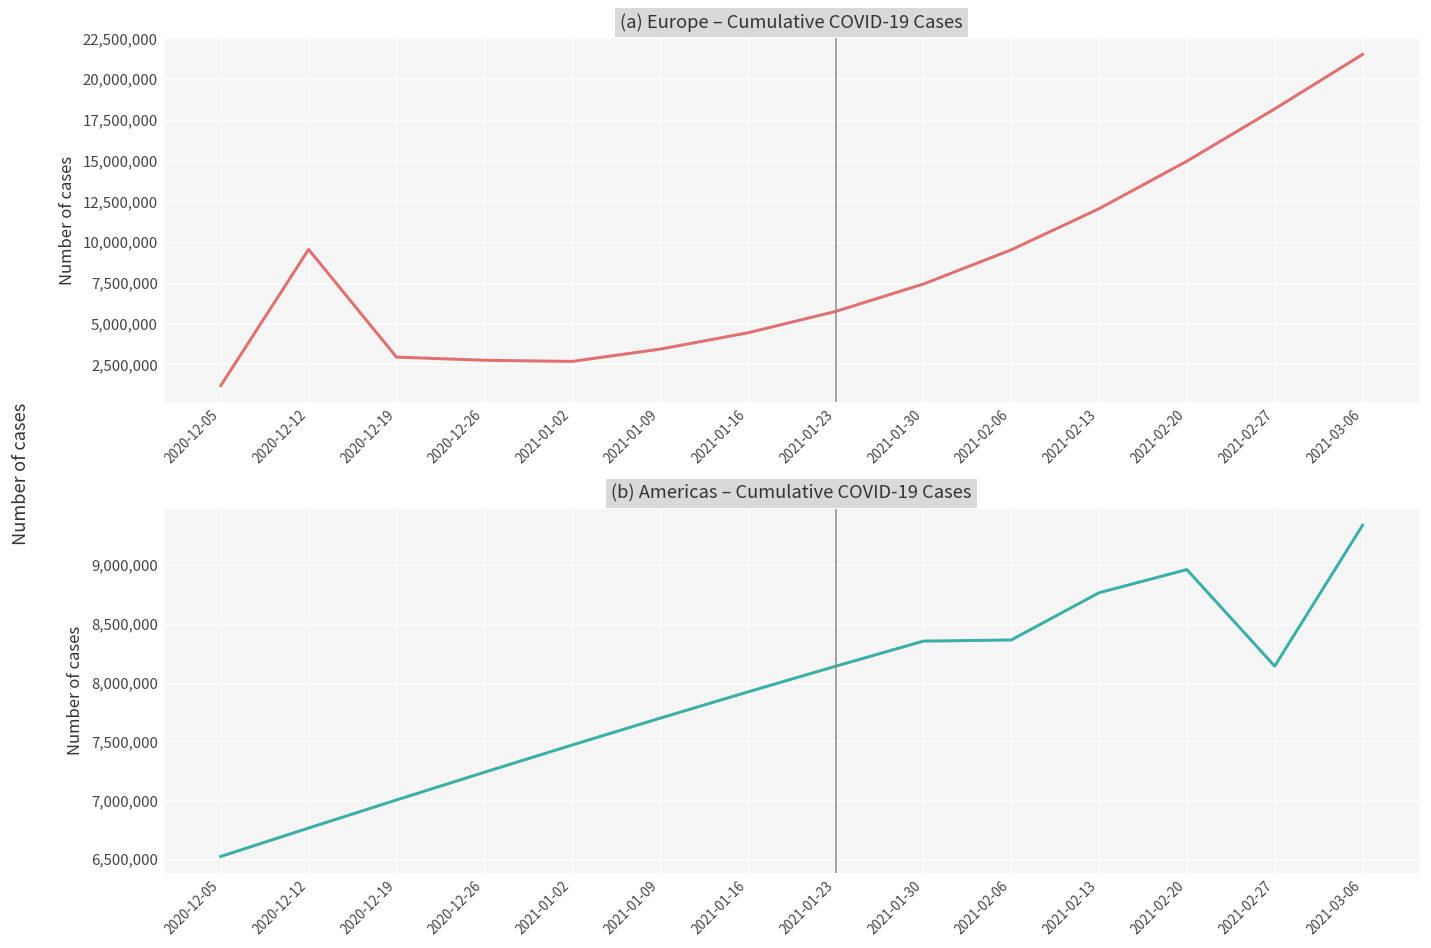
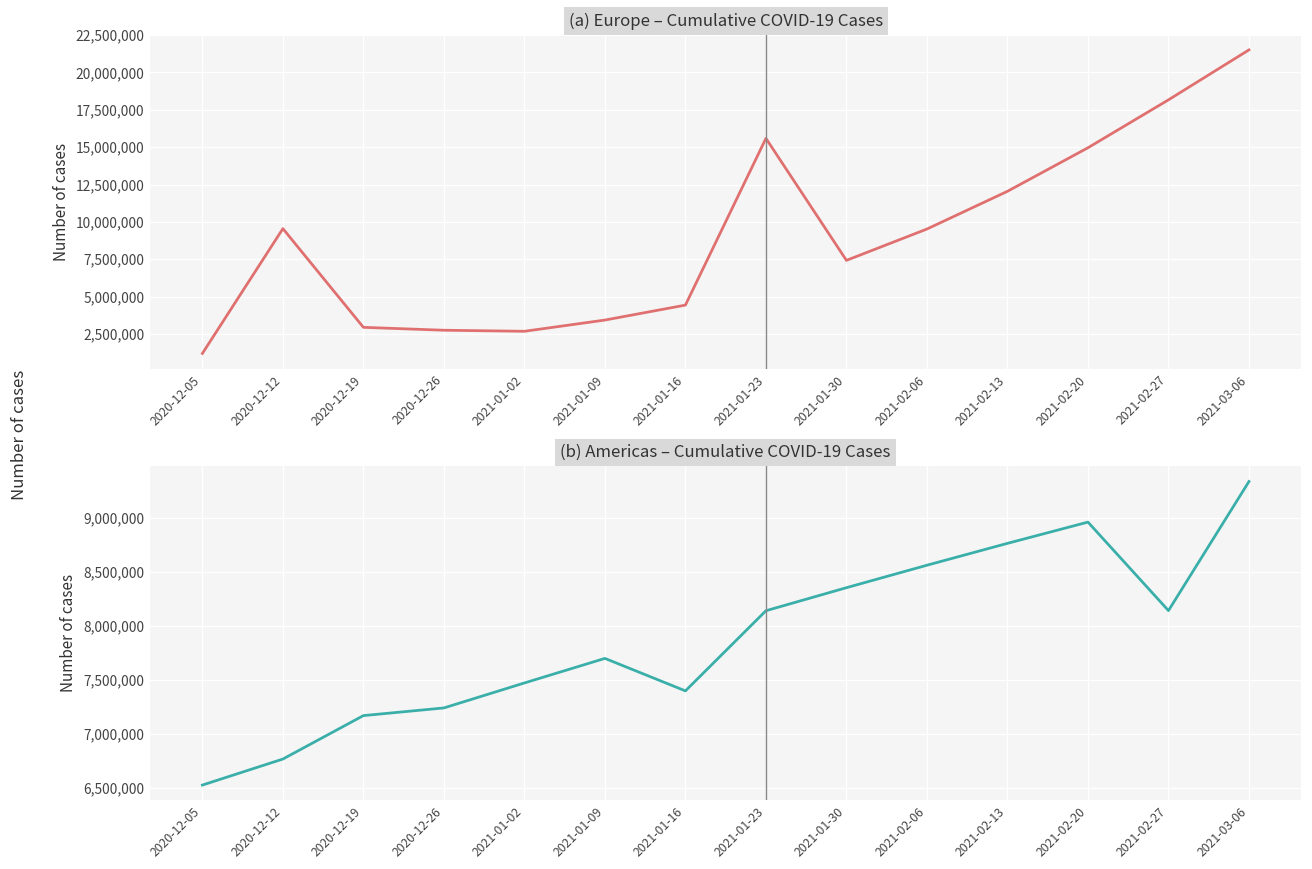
  {
    "(a) Europe – Cumulative COVID-19 Cases": {
      "2020-12-05": "1,200,000",
      "2020-12-12": "9,500,000",
      "2020-12-19": "2,900,000",
      "2020-12-26": "2,700,000",
      "2021-01-02": "2,700,000",
      "2021-01-09": "3,400,000",
      "2021-01-16": "4,400,000",
-     "2021-01-23": "5,700,000",
+     "2021-01-23": "15,600,000",
      "2021-01-30": "7,400,000",
      "2021-02-06": "9,500,000",
      "2021-02-13": "12,000,000",
      "2021-02-20": "15,000,000",
      "2021-02-27": "18,200,000",
      "2021-03-06": "21,500,000"
    },
    "(b) Americas – Cumulative COVID-19 Cases": {
      "2020-12-05": "6,500,000",
      "2020-12-12": "6,800,000",
-     "2020-12-19": "7,000,000",
+     "2020-12-19": "7,200,000",
      "2020-12-26": "7,200,000",
      "2021-01-02": "7,500,000",
      "2021-01-09": "7,700,000",
-     "2021-01-16": "7,900,000",
+     "2021-01-16": "7,400,000",
      "2021-01-23": "8,100,000",
      "2021-01-30": "8,400,000",
-     "2021-02-06": "8,400,000",
+     "2021-02-06": "8,600,000",
      "2021-02-13": "8,800,000",
      "2021-02-20": "9,000,000",
      "2021-02-27": "8,100,000",
      "2021-03-06": "9,300,000"
    }
  }
